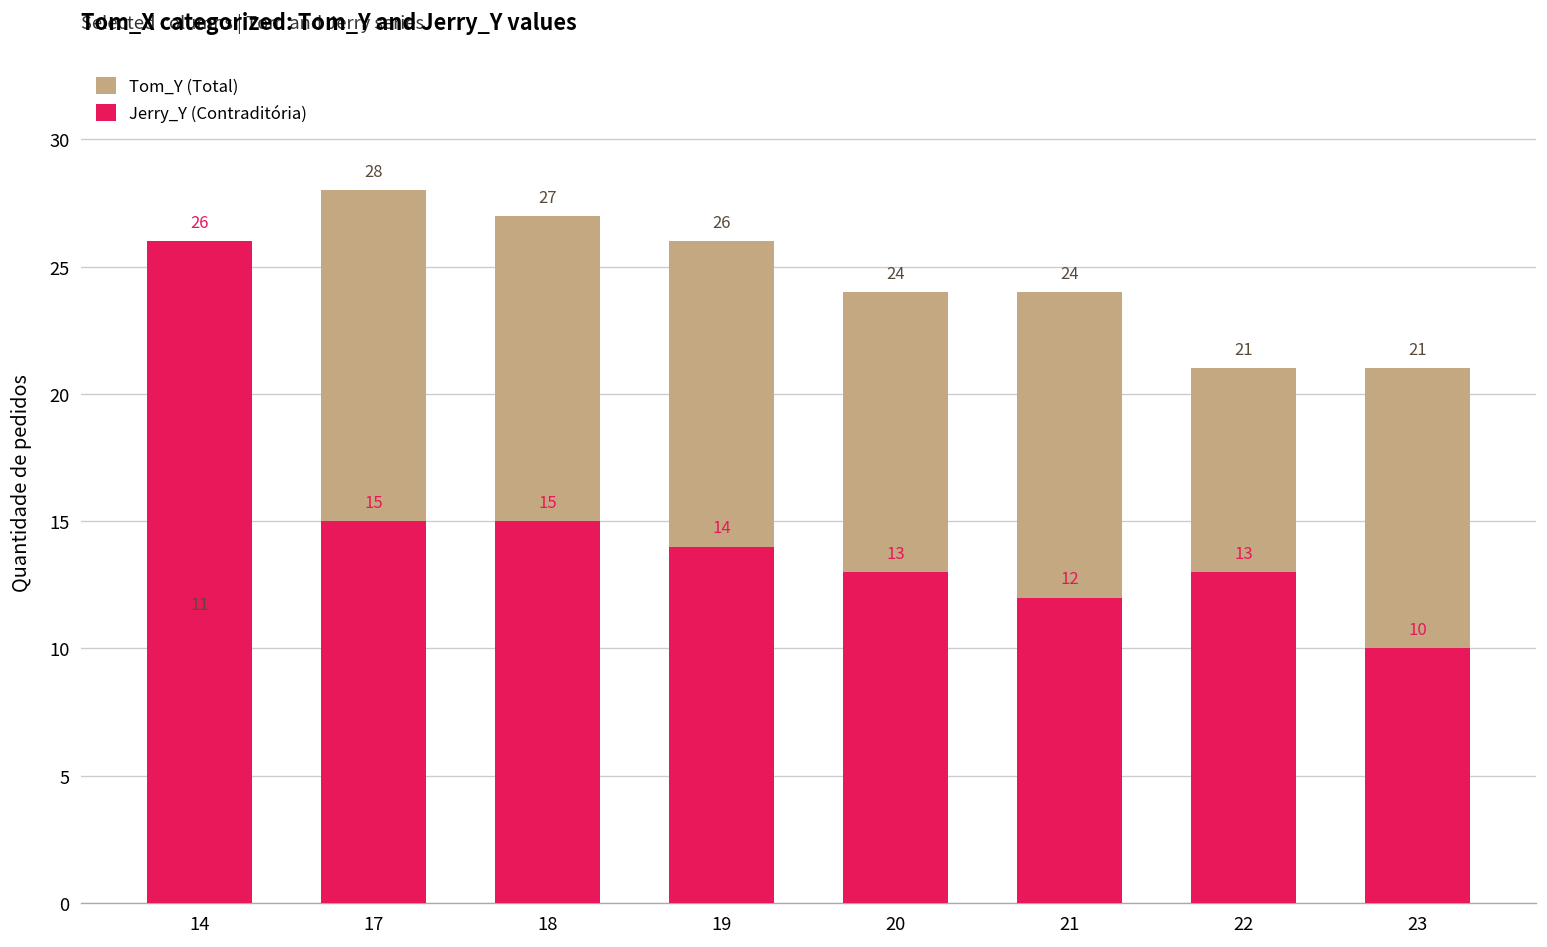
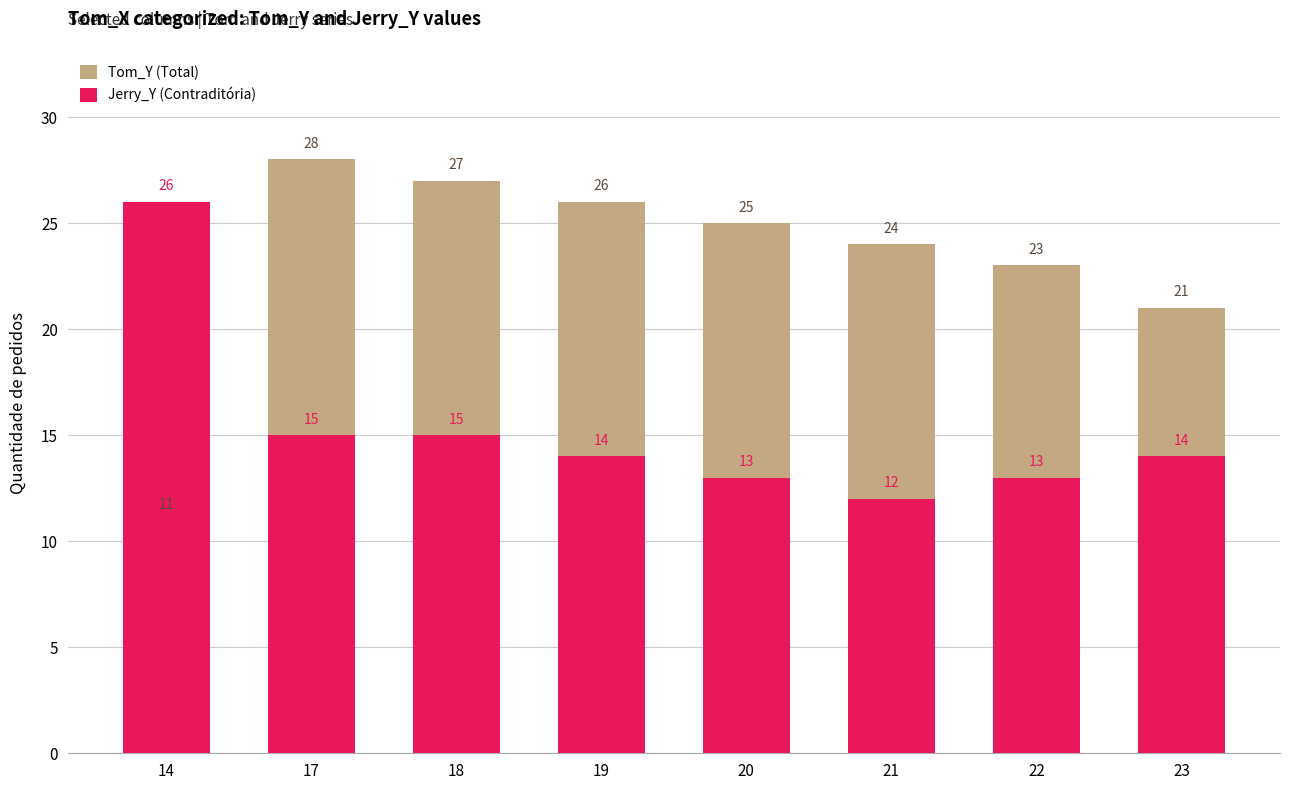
  {
    "Tom_Y (Total)": {
      "17": 28,
      "18": 27,
      "19": 26,
-     "20": 24,
+     "20": 25,
      "21": 24,
-     "22": 21,
+     "22": 23,
      "23": 21
    },
    "Jerry_Y (Contraditória)": {
      "14": 26,
-     "23": 10
+     "23": 14
    }
  }
